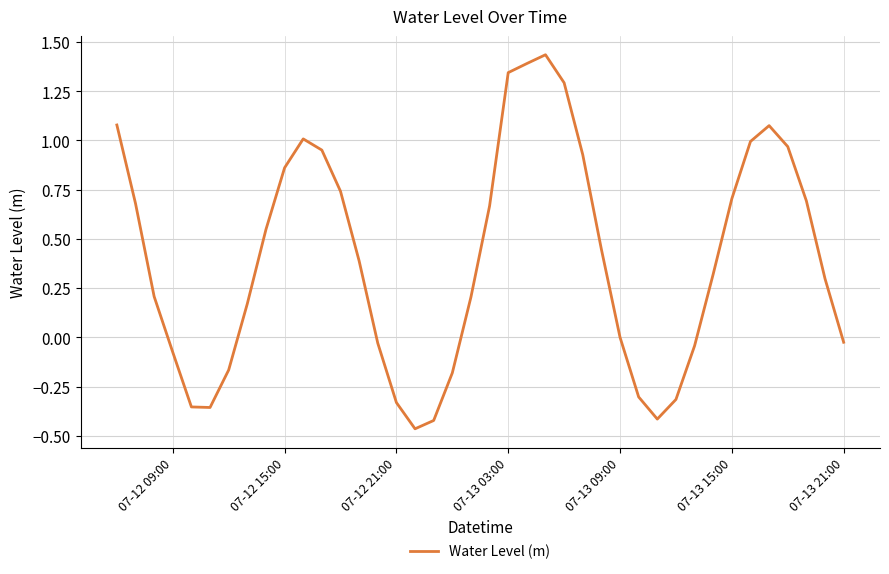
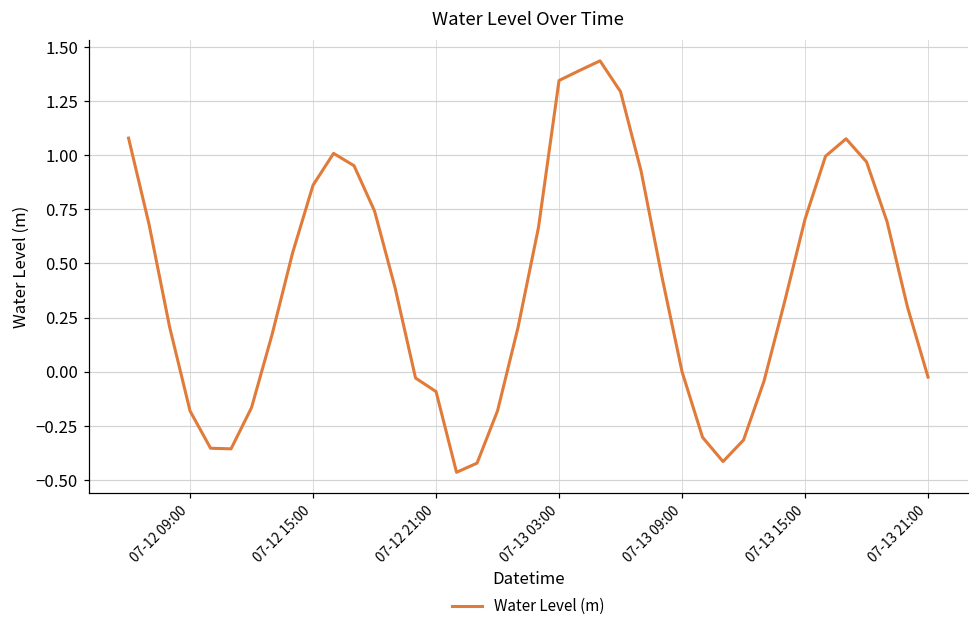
  {
-   "07-12 09:00": -0.08,
+   "07-12 09:00": -0.18,
    "07-12 15:00": 0.86,
-   "07-12 21:00": -0.33,
+   "07-12 21:00": -0.09,
    "07-13 03:00": 1.34,
    "07-13 09:00": 0.00,
    "07-13 15:00": 0.70,
    "07-13 21:00": -0.02
  }
